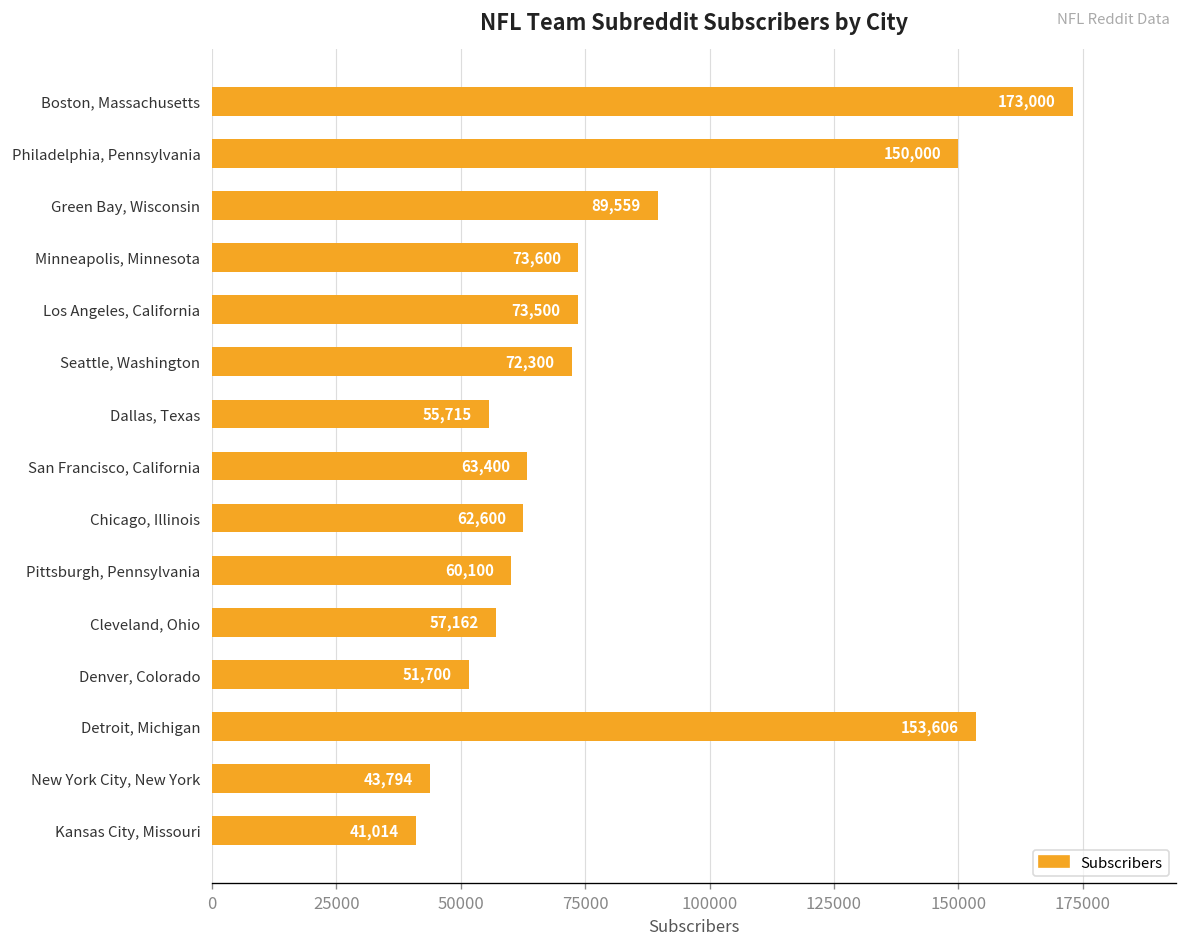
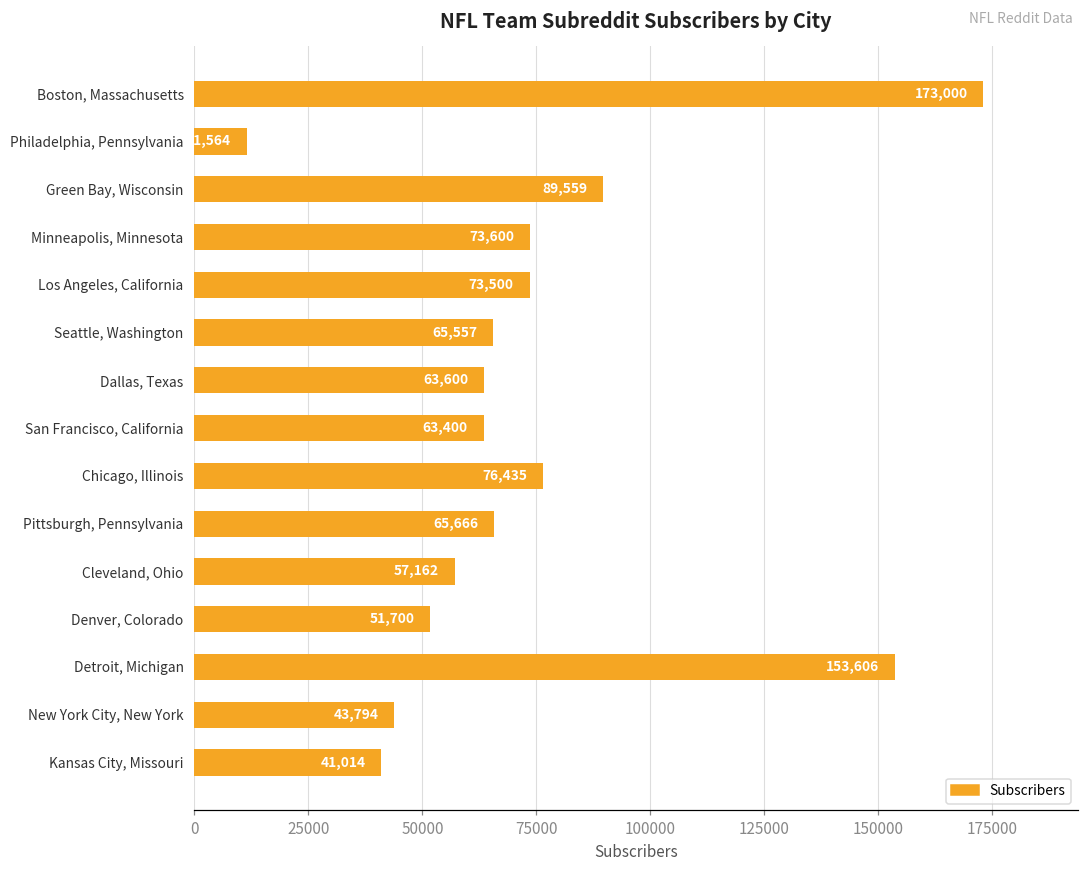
  {
    "Boston, Massachusetts": "173,000",
-   "Philadelphia, Pennsylvania": "150,000",
+   "Philadelphia, Pennsylvania": "11,564",
    "Green Bay, Wisconsin": "89,559",
    "Minneapolis, Minnesota": "73,600",
    "Los Angeles, California": "73,500",
-   "Seattle, Washington": "72,300",
-   "Dallas, Texas": "55,715",
+   "Seattle, Washington": "65,557",
+   "Dallas, Texas": "63,600",
    "San Francisco, California": "63,400",
-   "Chicago, Illinois": "62,600",
-   "Pittsburgh, Pennsylvania": "60,100",
+   "Chicago, Illinois": "76,435",
+   "Pittsburgh, Pennsylvania": "65,666",
    "Cleveland, Ohio": "57,162",
    "Denver, Colorado": "51,700",
    "Detroit, Michigan": "153,606",
    "New York City, New York": "43,794",
    "Kansas City, Missouri": "41,014"
  }
